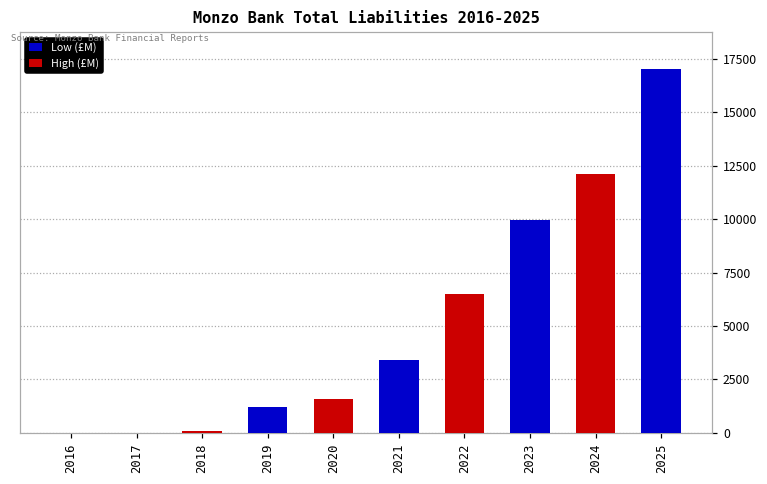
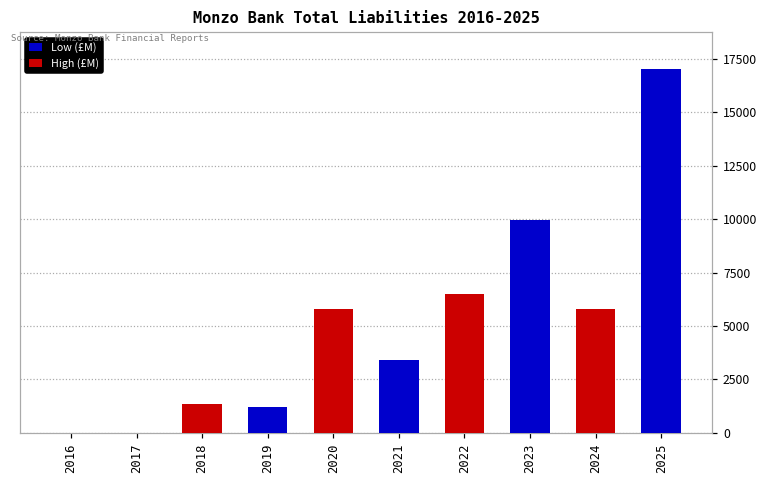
  {
-   "2018": 100,
+   "2018": 1300,
    "2019": 1200,
-   "2020": 1600,
+   "2020": 5800,
    "2021": 3400,
    "2022": 6500,
    "2023": 10000,
-   "2024": 12100,
+   "2024": 5800,
    "2025": 17100
  }
